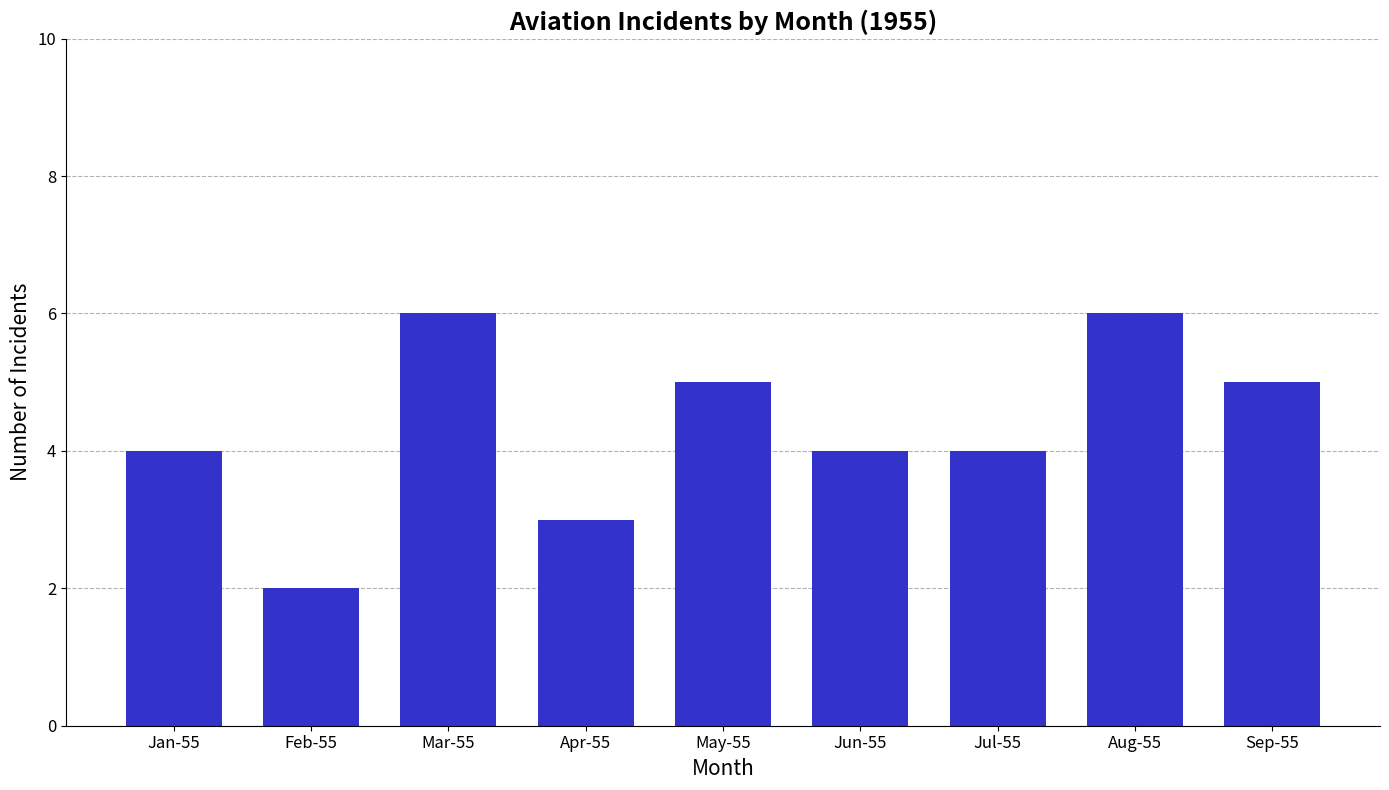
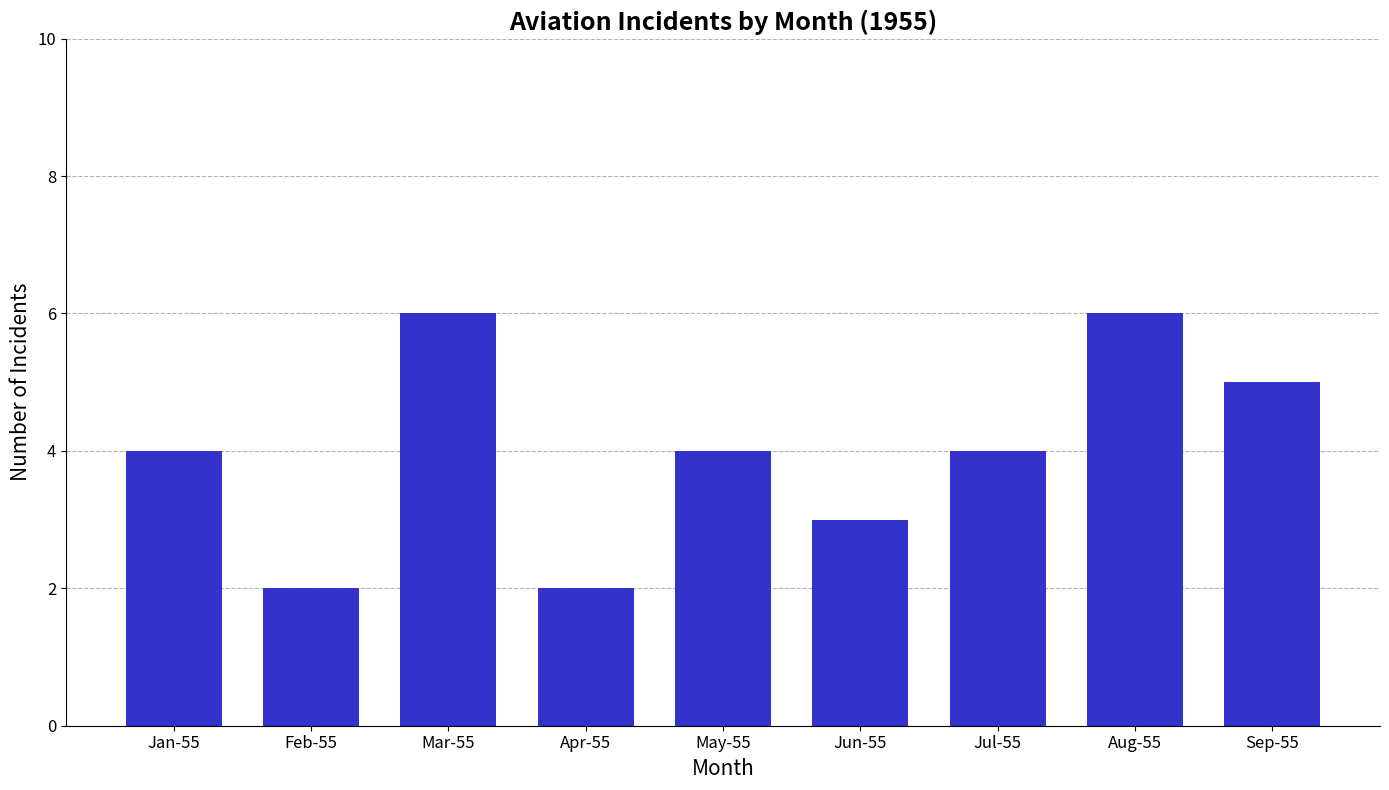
  {
    "Jan-55": 4,
    "Feb-55": 2,
    "Mar-55": 6,
-   "Apr-55": 3,
-   "May-55": 5,
-   "Jun-55": 4,
+   "Apr-55": 2,
+   "May-55": 4,
+   "Jun-55": 3,
    "Jul-55": 4,
    "Aug-55": 6,
    "Sep-55": 5
  }
